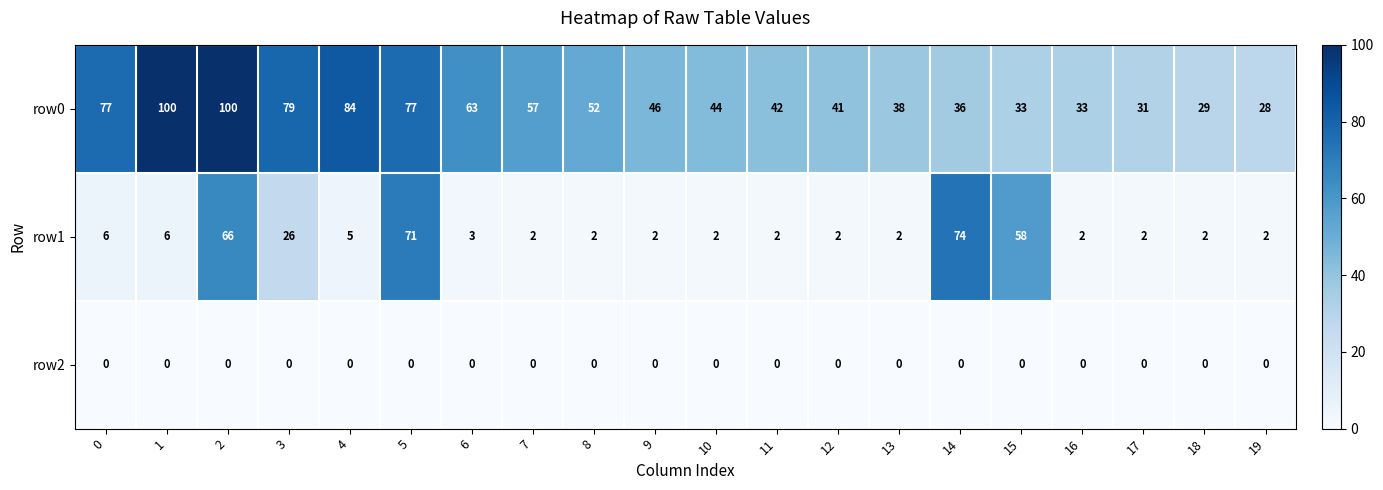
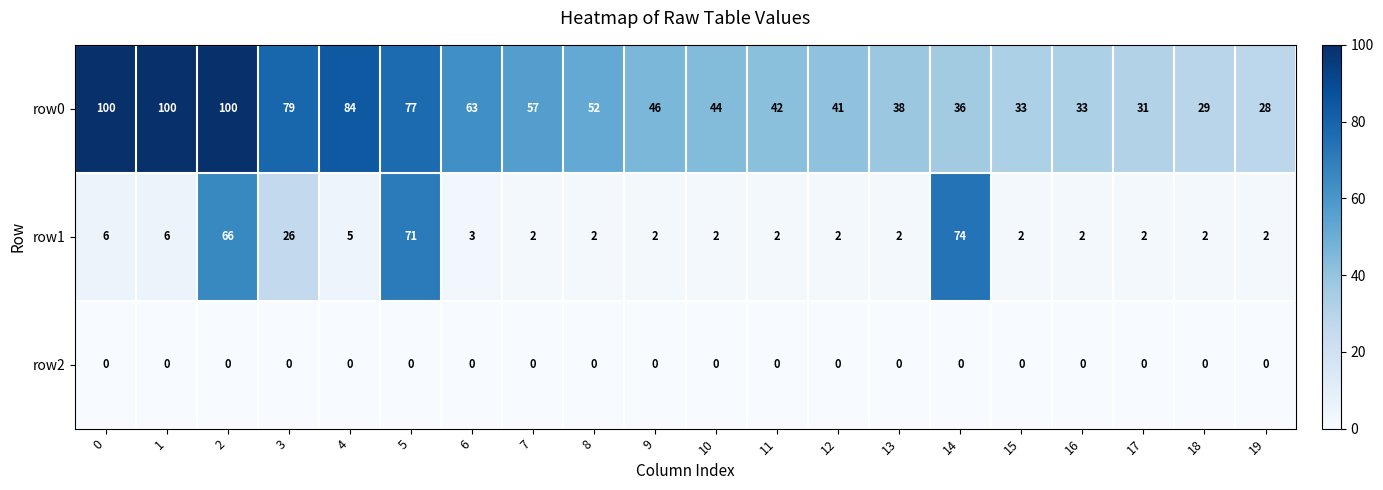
  {
    "row0": {
-     "0": 77,
+     "0": 100,
      "1": 100,
      "2": 100,
      "3": 79,
      "4": 84,
      "5": 77,
      "6": 63,
      "7": 57,
      "8": 52,
      "9": 46,
      "10": 44,
      "11": 42,
      "12": 41,
      "13": 38,
      "14": 36,
      "15": 33,
      "16": 33,
      "17": 31,
      "18": 29,
      "19": 28
    },
    "row1": {
      "0": 6,
      "1": 6,
      "2": 66,
      "3": 26,
      "4": 5,
      "5": 71,
      "6": 3,
      "7": 2,
      "8": 2,
      "9": 2,
      "10": 2,
      "11": 2,
      "12": 2,
      "13": 2,
      "14": 74,
-     "15": 58,
+     "15": 2,
      "16": 2,
      "17": 2,
      "18": 2,
      "19": 2
    },
    "row2": {
      "0": 0,
      "1": 0,
      "2": 0,
      "3": 0,
      "4": 0,
      "5": 0,
      "6": 0,
      "7": 0,
      "8": 0,
      "9": 0,
      "10": 0,
      "11": 0,
      "12": 0,
      "13": 0,
      "14": 0,
      "15": 0,
      "16": 0,
      "17": 0,
      "18": 0,
      "19": 0
    }
  }
